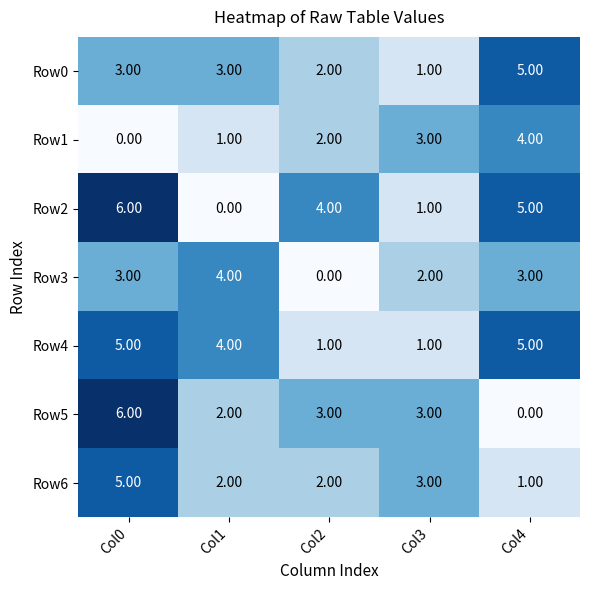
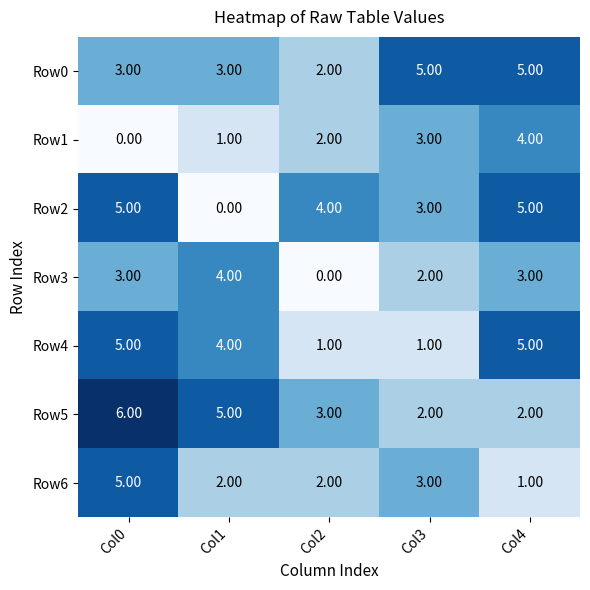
  {
    "Row0": {
      "Col0": 3.00,
      "Col1": 3.00,
      "Col2": 2.00,
-     "Col3": 1.00,
+     "Col3": 5.00,
      "Col4": 5.00
    },
    "Row1": {
      "Col0": 0.00,
      "Col1": 1.00,
      "Col2": 2.00,
      "Col3": 3.00,
      "Col4": 4.00
    },
    "Row2": {
-     "Col0": 6.00,
+     "Col0": 5.00,
      "Col1": 0.00,
      "Col2": 4.00,
-     "Col3": 1.00,
+     "Col3": 3.00,
      "Col4": 5.00
    },
    "Row3": {
      "Col0": 3.00,
      "Col1": 4.00,
      "Col2": 0.00,
      "Col3": 2.00,
      "Col4": 3.00
    },
    "Row4": {
      "Col0": 5.00,
      "Col1": 4.00,
      "Col2": 1.00,
      "Col3": 1.00,
      "Col4": 5.00
    },
    "Row5": {
      "Col0": 6.00,
-     "Col1": 2.00,
+     "Col1": 5.00,
      "Col2": 3.00,
-     "Col3": 3.00,
-     "Col4": 0.00
+     "Col3": 2.00,
+     "Col4": 2.00
    },
    "Row6": {
      "Col0": 5.00,
      "Col1": 2.00,
      "Col2": 2.00,
      "Col3": 3.00,
      "Col4": 1.00
    }
  }
